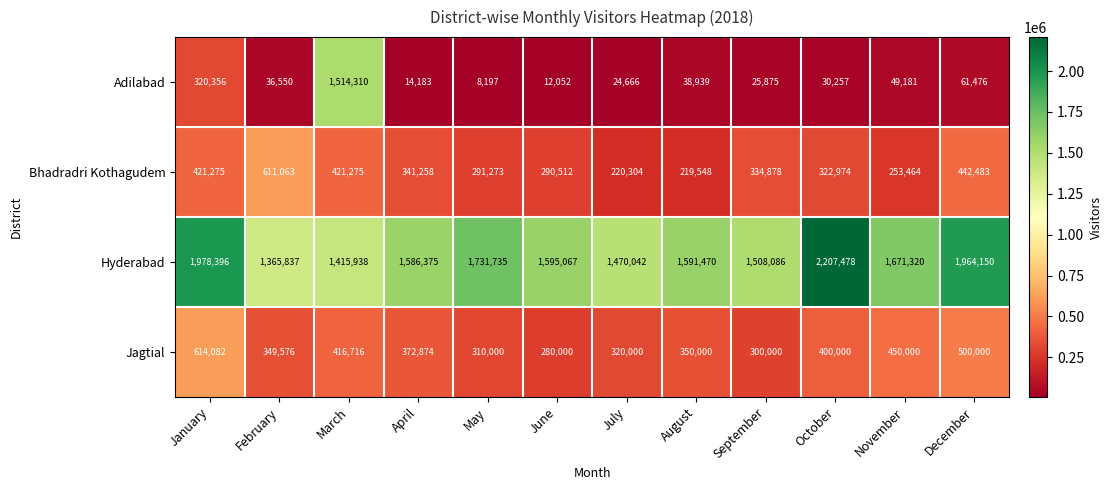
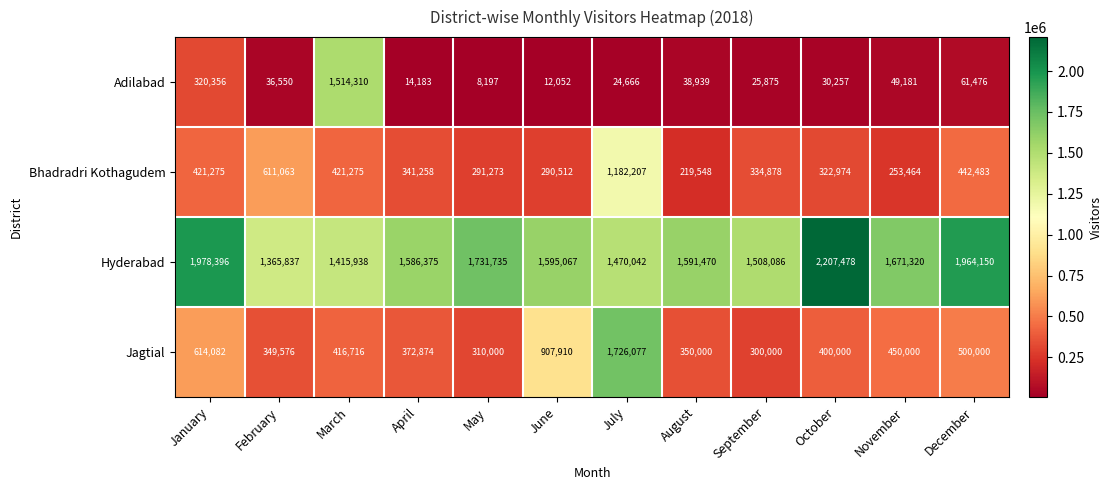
  {
    "Adilabad": {
      "January": "320,356",
      "February": "36,550",
      "March": "1,514,310",
      "April": "14,183",
      "May": "8,197",
      "June": "12,052",
      "July": "24,666",
      "August": "38,939",
      "September": "25,875",
      "October": "30,257",
      "November": "49,181",
      "December": "61,476"
    },
    "Bhadradri Kothagudem": {
      "January": "421,275",
      "February": "611,063",
      "March": "421,275",
      "April": "341,258",
      "May": "291,273",
      "June": "290,512",
-     "July": "220,304",
+     "July": "1,182,207",
      "August": "219,548",
      "September": "334,878",
      "October": "322,974",
      "November": "253,464",
      "December": "442,483"
    },
    "Hyderabad": {
      "January": "1,978,396",
      "February": "1,365,837",
      "March": "1,415,938",
      "April": "1,586,375",
      "May": "1,731,735",
      "June": "1,595,067",
      "July": "1,470,042",
      "August": "1,591,470",
      "September": "1,508,086",
      "October": "2,207,478",
      "November": "1,671,320",
      "December": "1,964,150"
    },
    "Jagtial": {
      "January": "614,082",
      "February": "349,576",
      "March": "416,716",
      "April": "372,874",
      "May": "310,000",
-     "June": "280,000",
-     "July": "320,000",
+     "June": "907,910",
+     "July": "1,726,077",
      "August": "350,000",
      "September": "300,000",
      "October": "400,000",
      "November": "450,000",
      "December": "500,000"
    }
  }
